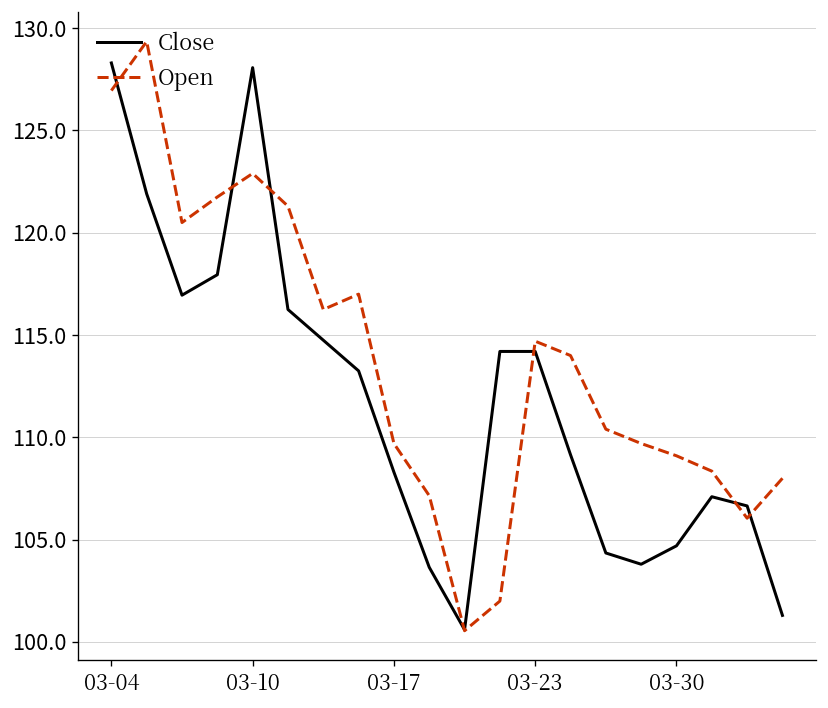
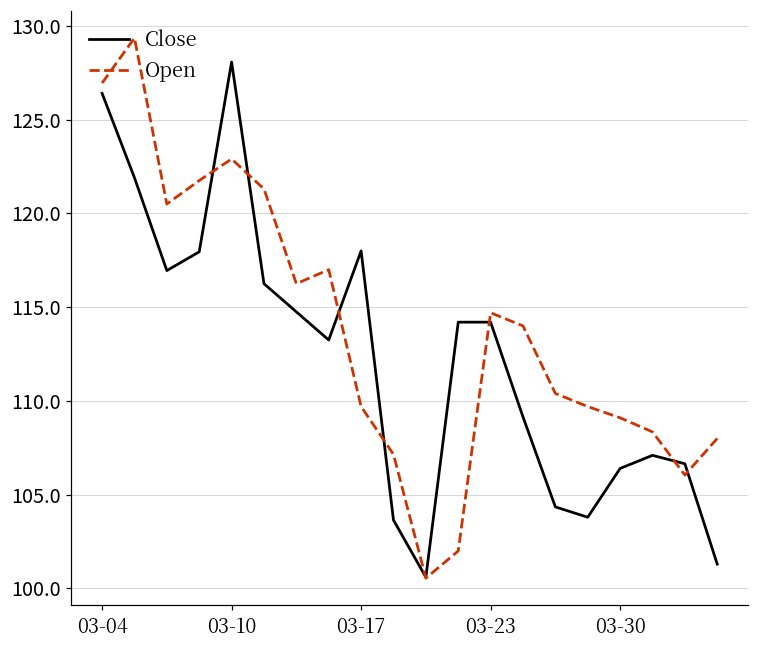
  {
    "Close": {
-     "03-04": 128.3,
+     "03-04": 126.4,
      "03-10": 128.1,
-     "03-17": 108.3,
+     "03-17": 118.0,
      "03-23": 114.2,
-     "03-30": 104.7
+     "03-30": 106.4
    },
    "Open": {
      "03-04": 127.0,
      "03-10": 122.9,
      "03-17": 109.7,
      "03-23": 114.7,
      "03-30": 109.1
    }
  }
